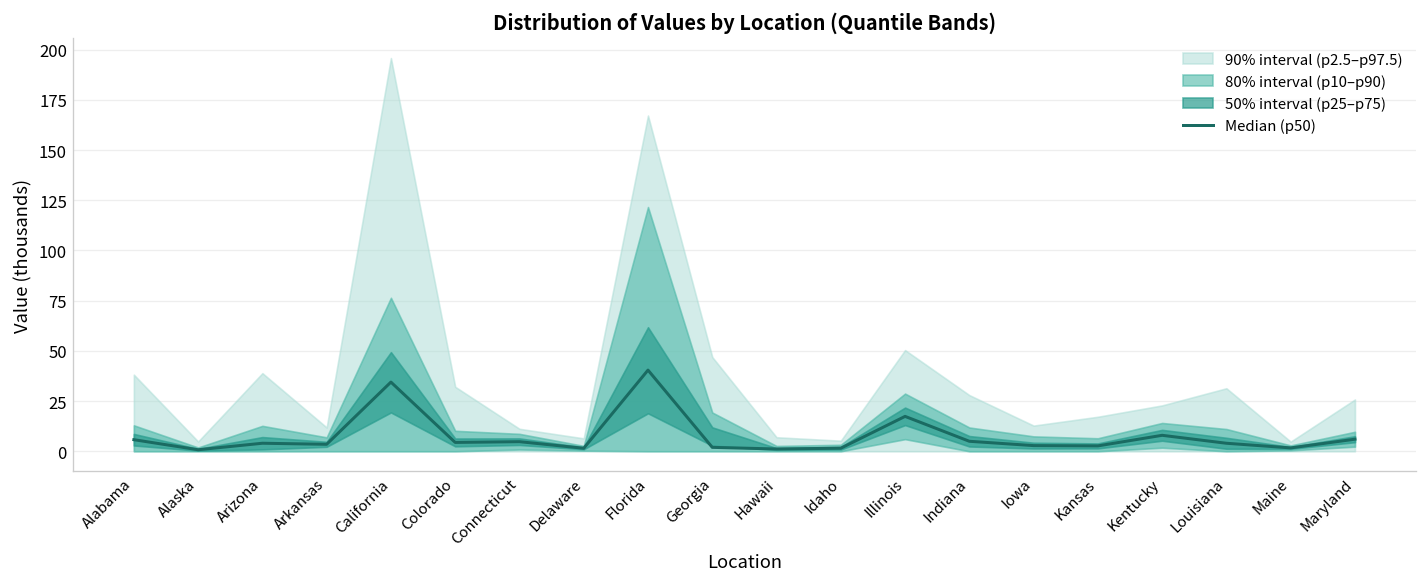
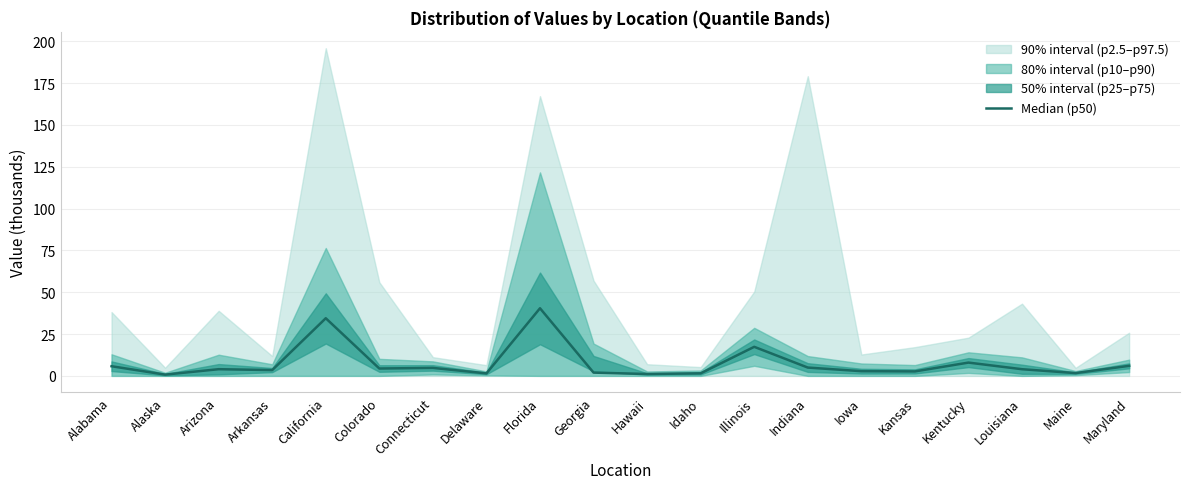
  {
    "Median (p50)": {
      "Alabama": 6,
      "Arizona": 4,
      "California": 34,
      "Colorado": 4,
      "Connecticut": 5,
      "Florida": 40,
      "Georgia": 2,
      "Illinois": 17,
      "Indiana": 5,
      "Kentucky": 8,
      "Louisiana": 4
    },
    "90% interval (p2.5–p97.5)": {
      "Alabama": 38,
      "Alaska": 5,
      "Arizona": 39,
      "Arkansas": 12,
      "California": 196,
-     "Colorado": 32,
+     "Colorado": 56,
      "Connecticut": 11,
      "Delaware": 6,
      "Florida": 167,
-     "Georgia": 47,
+     "Georgia": 57,
      "Hawaii": 7,
      "Idaho": 5,
      "Illinois": 50,
-     "Indiana": 28,
+     "Indiana": 179,
      "Iowa": 13,
      "Kansas": 17,
      "Kentucky": 23,
-     "Louisiana": 31,
+     "Louisiana": 43,
      "Maine": 5,
      "Maryland": 26
    }
  }
